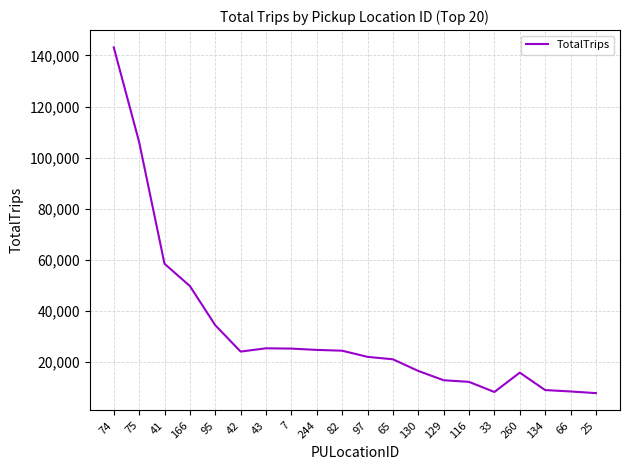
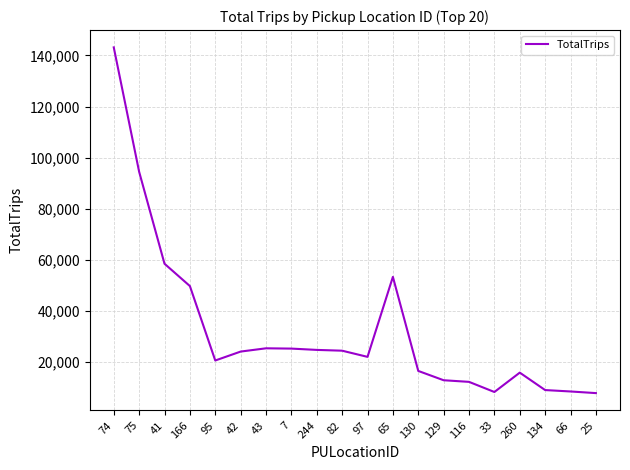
  {
    "74": "143,000",
-   "75": "106,000",
+   "75": "94,000",
    "41": "59,000",
    "166": "50,000",
-   "95": "34,000",
+   "95": "21,000",
    "42": "24,000",
    "43": "25,000",
    "7": "25,000",
    "244": "25,000",
    "82": "25,000",
    "97": "22,000",
-   "65": "21,000",
+   "65": "53,000",
    "130": "17,000",
    "129": "13,000",
    "116": "12,000",
    "33": "8,000",
    "260": "16,000",
    "134": "9,000",
    "66": "9,000",
    "25": "8,000"
  }
